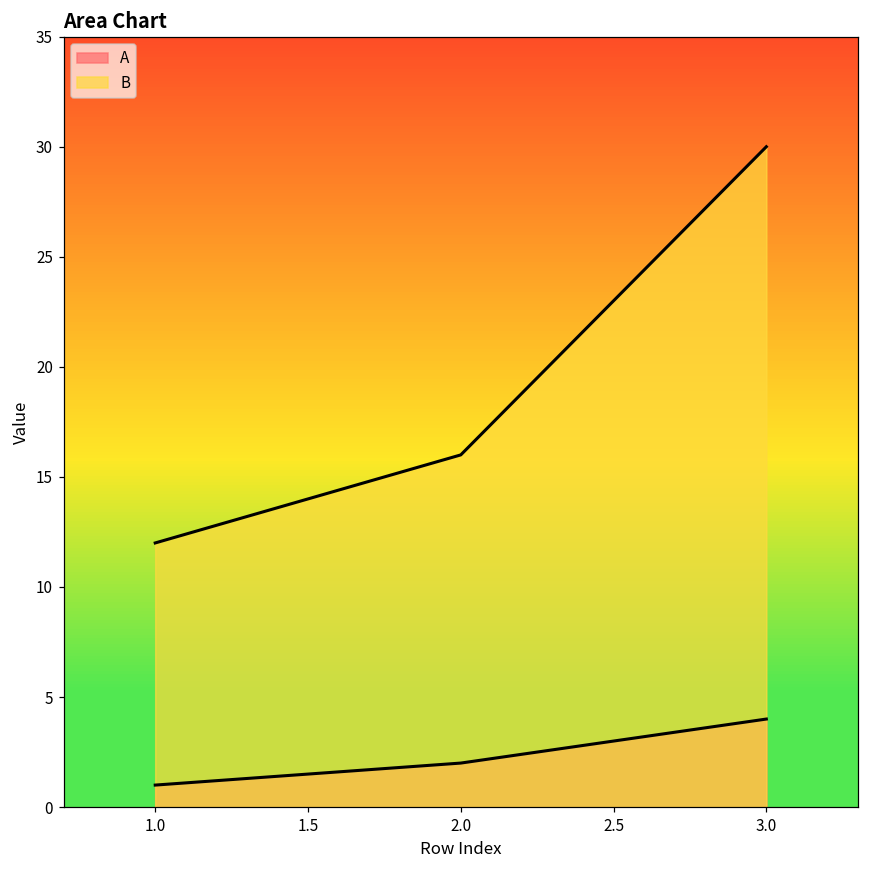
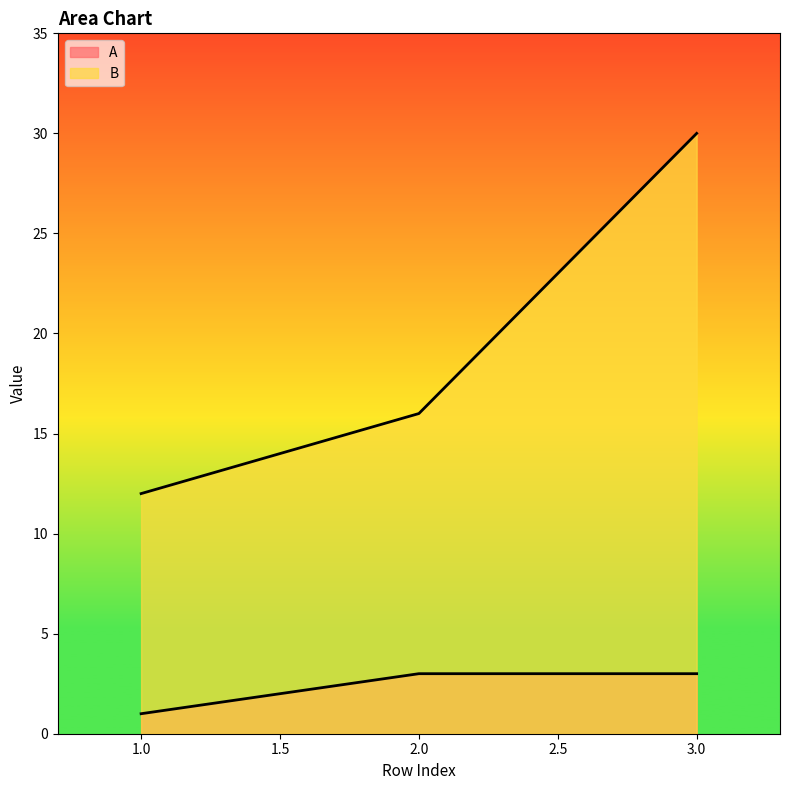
  {
    "A": {
      "1.0": 1,
-     "2.0": 2,
-     "3.0": 4
+     "2.0": 3,
+     "3.0": 3
    },
    "B": {
      "1.0": 12,
      "2.0": 16,
      "3.0": 30
    }
  }
